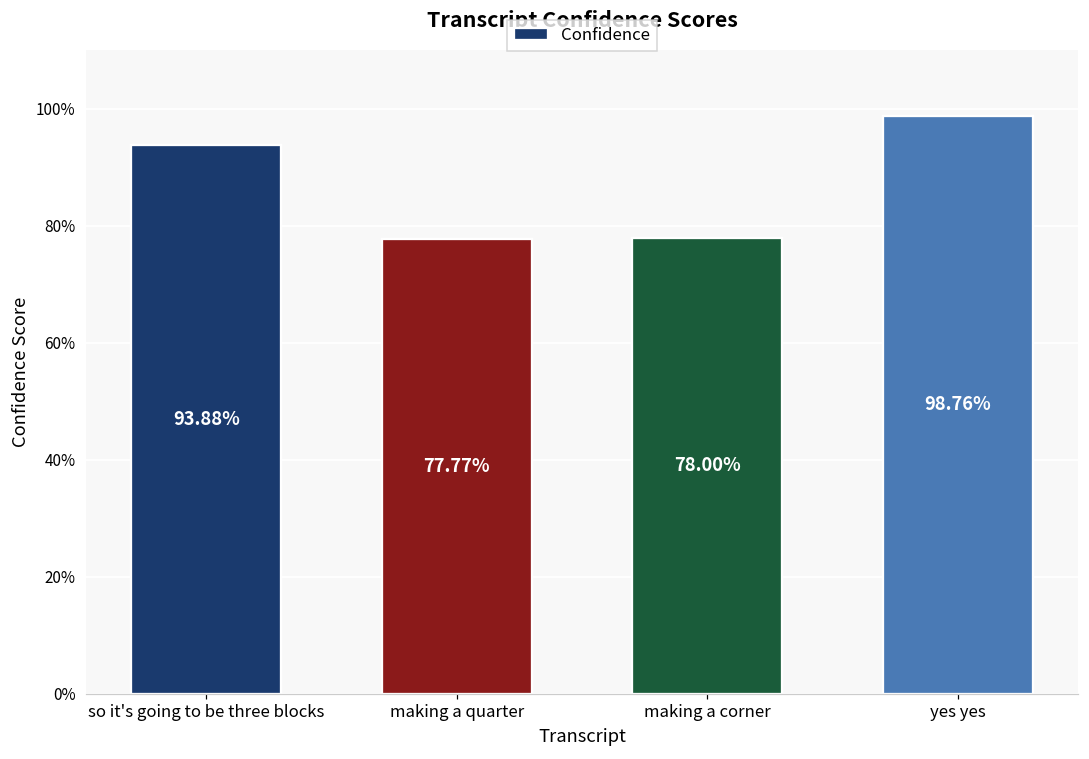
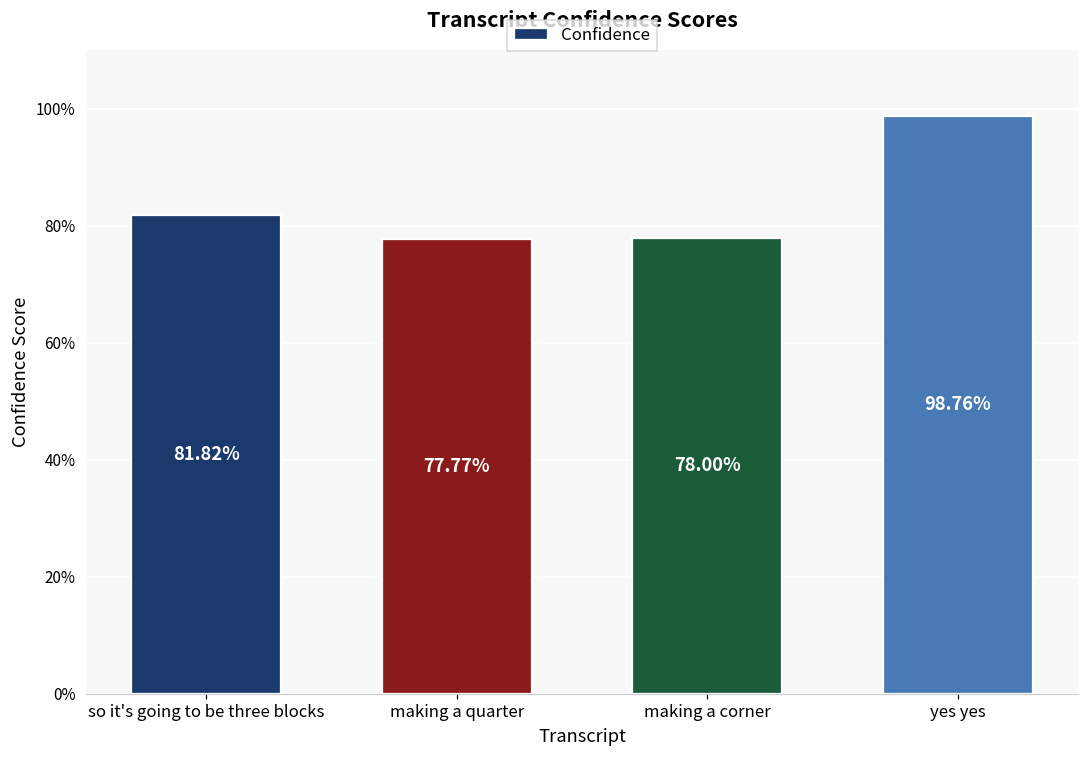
  {
-   "so it's going to be three blocks": "93.88%",
+   "so it's going to be three blocks": "81.82%",
    "making a quarter": "77.77%",
    "making a corner": "78.00%",
    "yes yes": "98.76%"
  }
